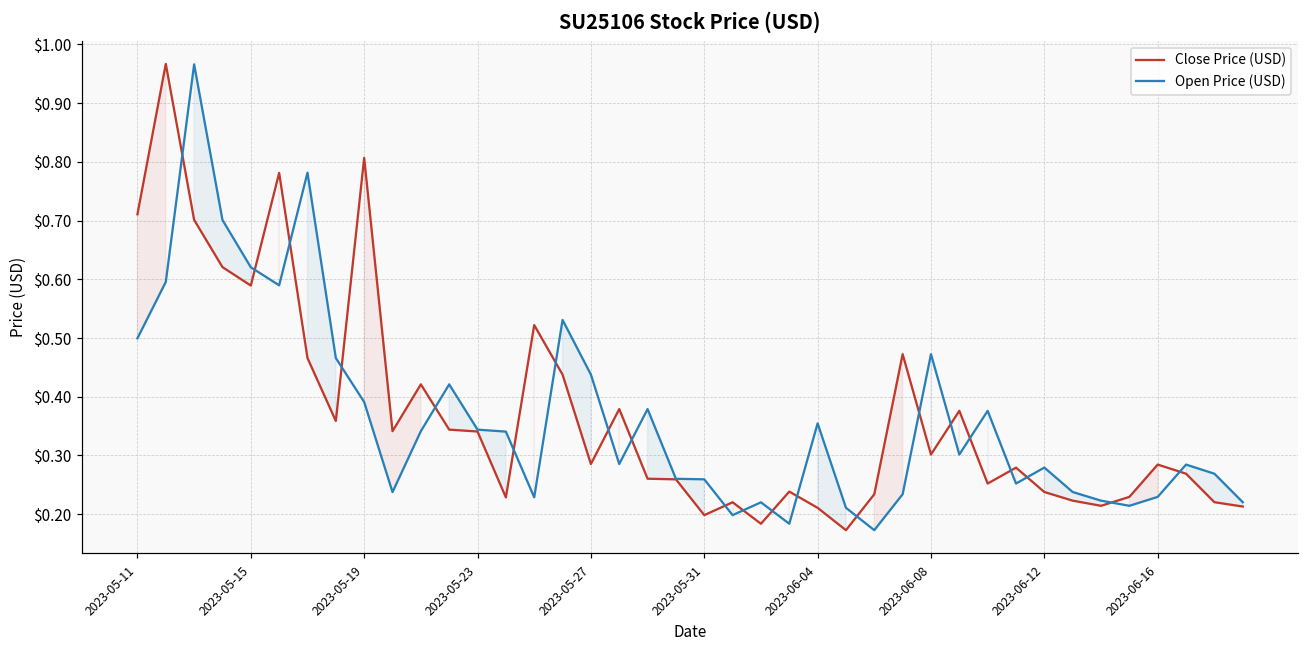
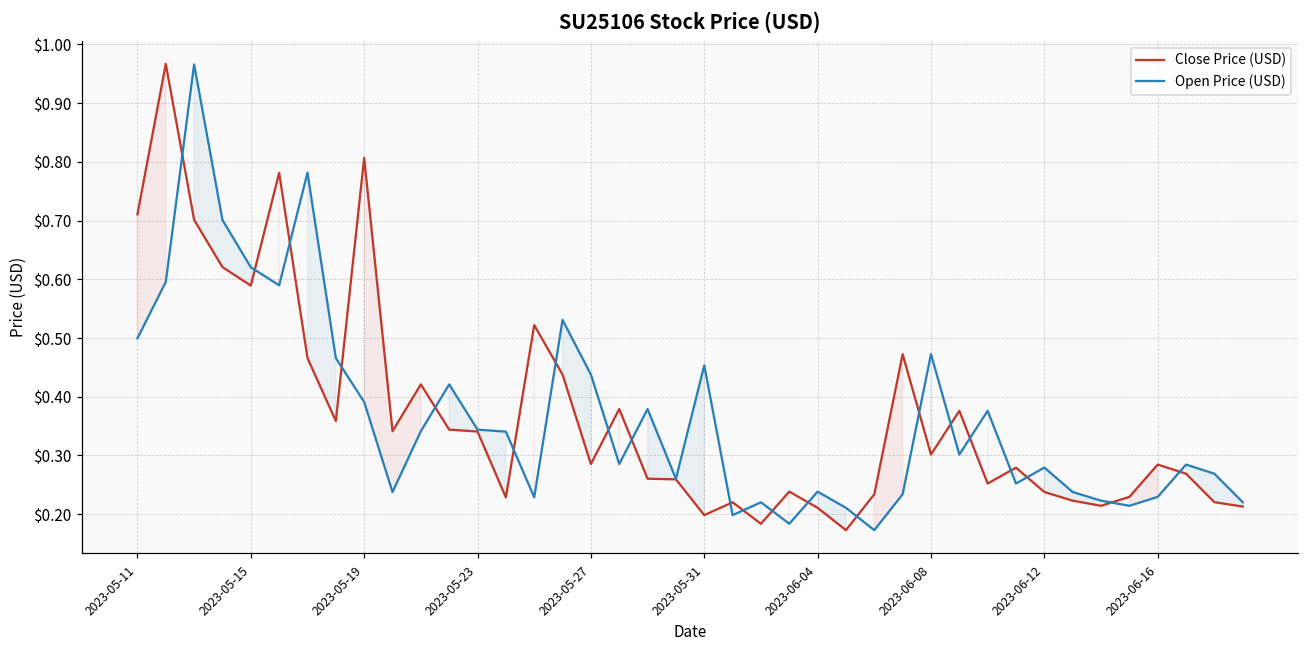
  {
    "Close Price (USD)": {
      "2023-05-11": "$0.71",
      "2023-05-15": "$0.59",
      "2023-05-19": "$0.81",
      "2023-05-27": "$0.29",
      "2023-05-31": "$0.20",
      "2023-06-04": "$0.21",
      "2023-06-08": "$0.30",
      "2023-06-12": "$0.24",
      "2023-06-16": "$0.28"
    },
    "Open Price (USD)": {
      "2023-05-11": "$0.50",
      "2023-05-15": "$0.62",
      "2023-05-19": "$0.39",
      "2023-05-27": "$0.44",
-     "2023-05-31": "$0.26",
-     "2023-06-04": "$0.35",
+     "2023-05-31": "$0.45",
+     "2023-06-04": "$0.24",
      "2023-06-08": "$0.47",
      "2023-06-12": "$0.28",
      "2023-06-16": "$0.23"
    }
  }
